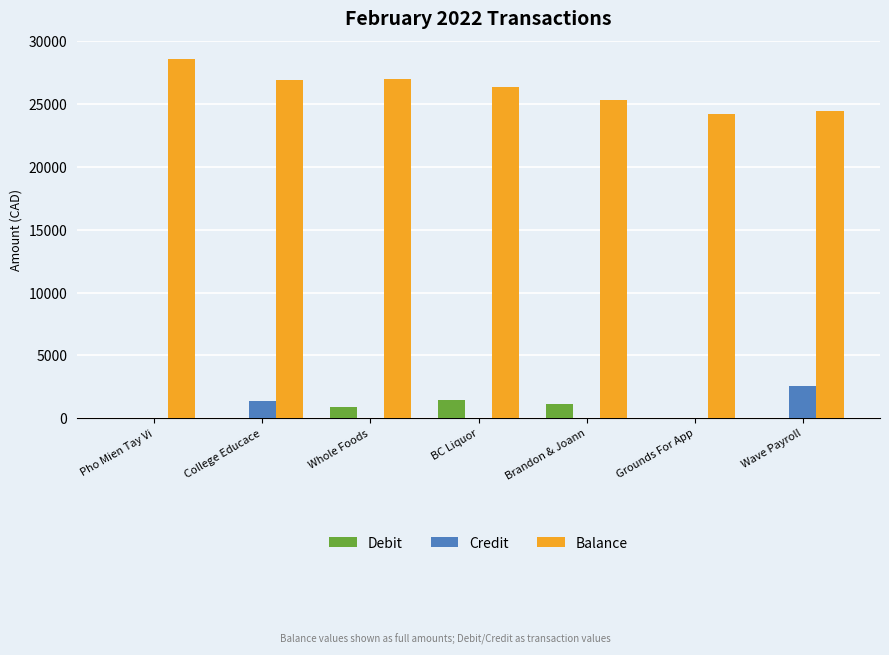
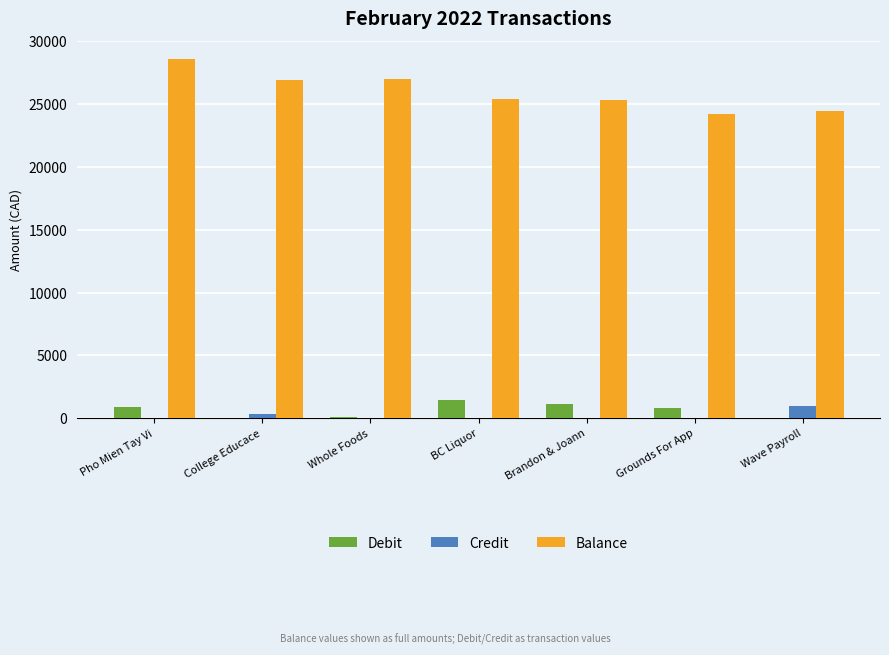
  {
    "Debit": {
-     "Pho Mien Tay Vi": 0,
+     "Pho Mien Tay Vi": 900,
      "College Educace": 0,
-     "Whole Foods": 800,
+     "Whole Foods": 100,
      "BC Liquor": 1400,
      "Brandon & Joann": 1200,
-     "Grounds For App": 0,
+     "Grounds For App": 800,
      "Wave Payroll": 0
    },
    "Credit": {
      "Pho Mien Tay Vi": 0,
-     "College Educace": 1400,
+     "College Educace": 300,
      "Whole Foods": 0,
      "BC Liquor": 0,
      "Brandon & Joann": 0,
      "Grounds For App": 0,
-     "Wave Payroll": 2600
+     "Wave Payroll": 900
    },
    "Balance": {
      "Pho Mien Tay Vi": 28600,
      "College Educace": 26900,
      "Whole Foods": 27000,
-     "BC Liquor": 26300,
+     "BC Liquor": 25500,
      "Brandon & Joann": 25300,
      "Grounds For App": 24200,
      "Wave Payroll": 24400
    }
  }
